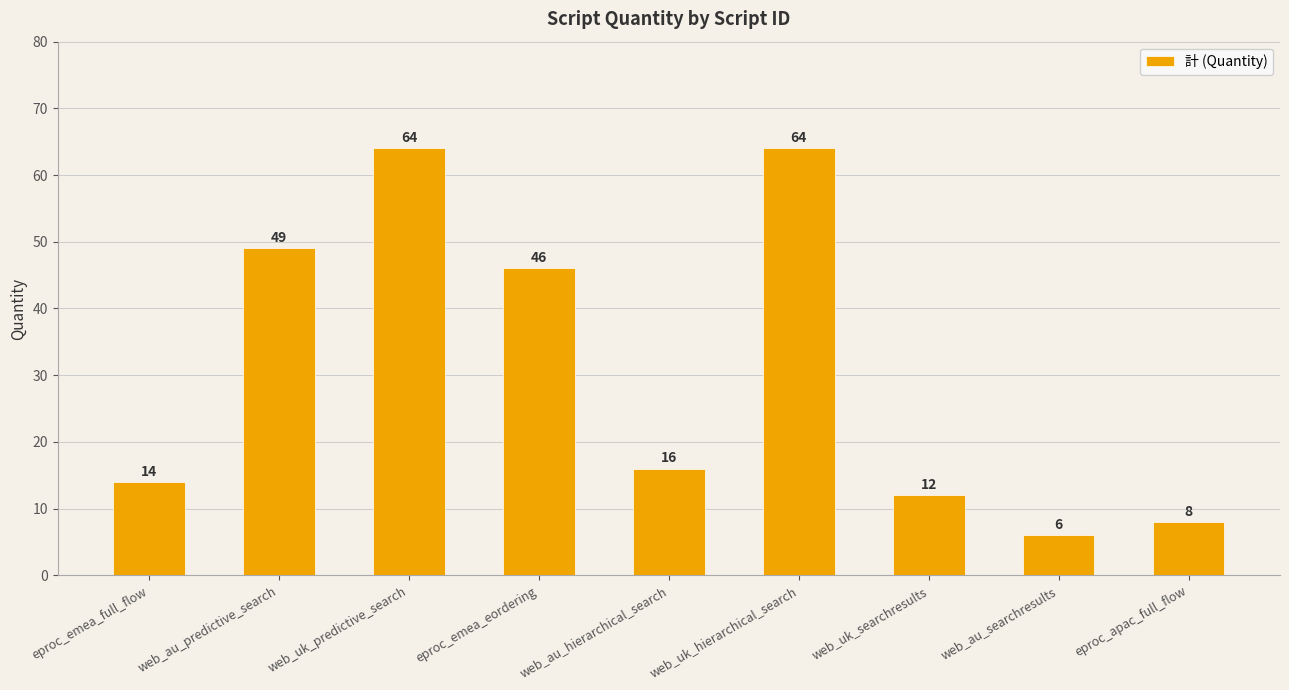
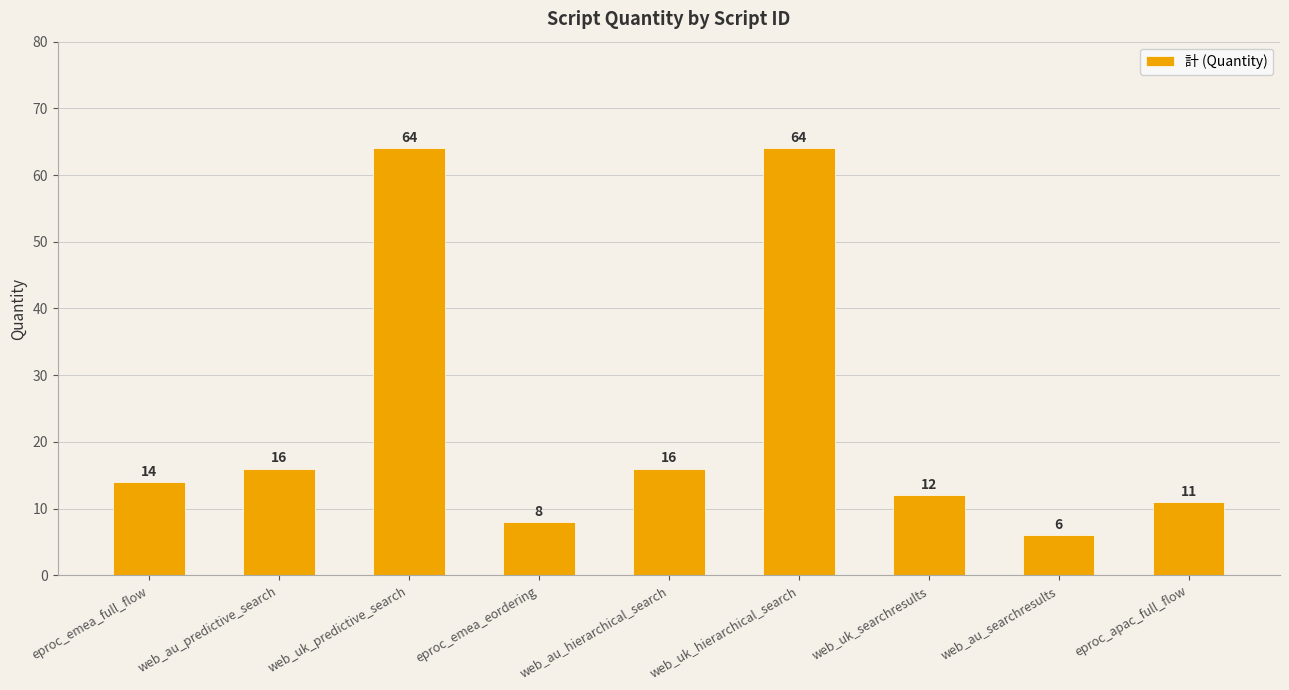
  {
    "eproc_emea_full_flow": 14,
-   "web_au_predictive_search": 49,
+   "web_au_predictive_search": 16,
    "web_uk_predictive_search": 64,
-   "eproc_emea_eordering": 46,
+   "eproc_emea_eordering": 8,
    "web_au_hierarchical_search": 16,
    "web_uk_hierarchical_search": 64,
    "web_uk_searchresults": 12,
    "web_au_searchresults": 6,
-   "eproc_apac_full_flow": 8
+   "eproc_apac_full_flow": 11
  }
